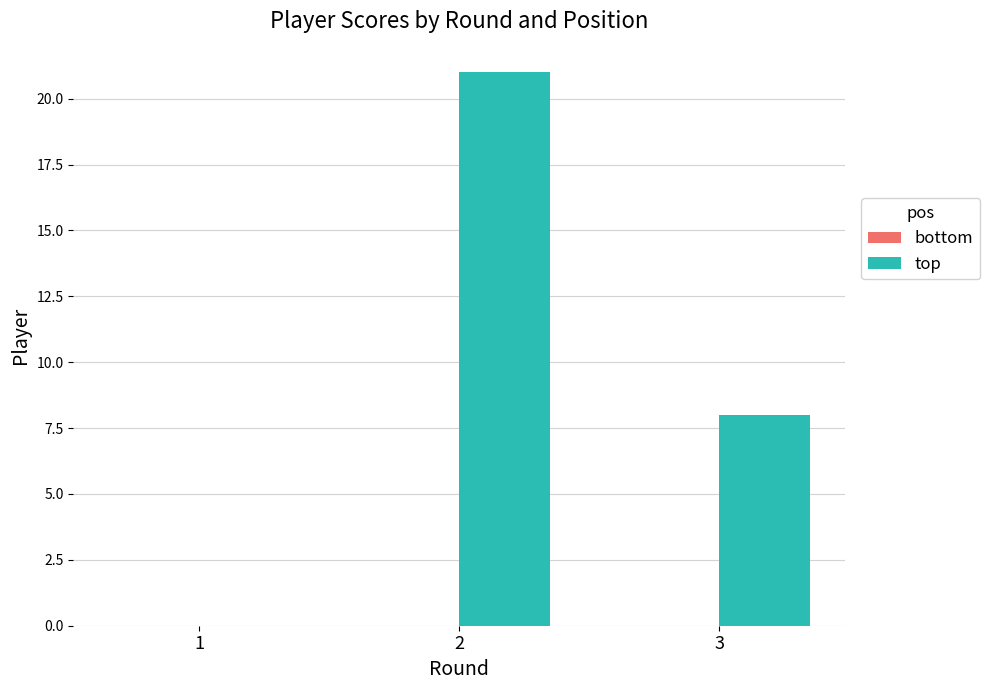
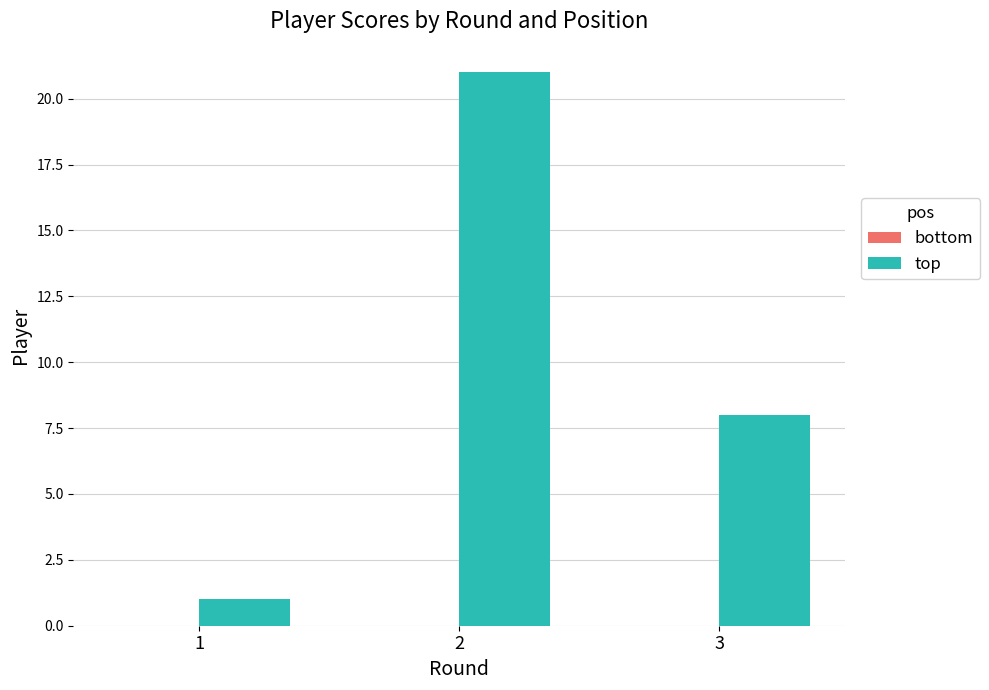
  {
    "bottom": {
      "1": 0,
      "2": 0,
      "3": 0
    },
    "top": {
-     "1": 0,
+     "1": 1,
      "2": 21,
      "3": 8
    }
  }
